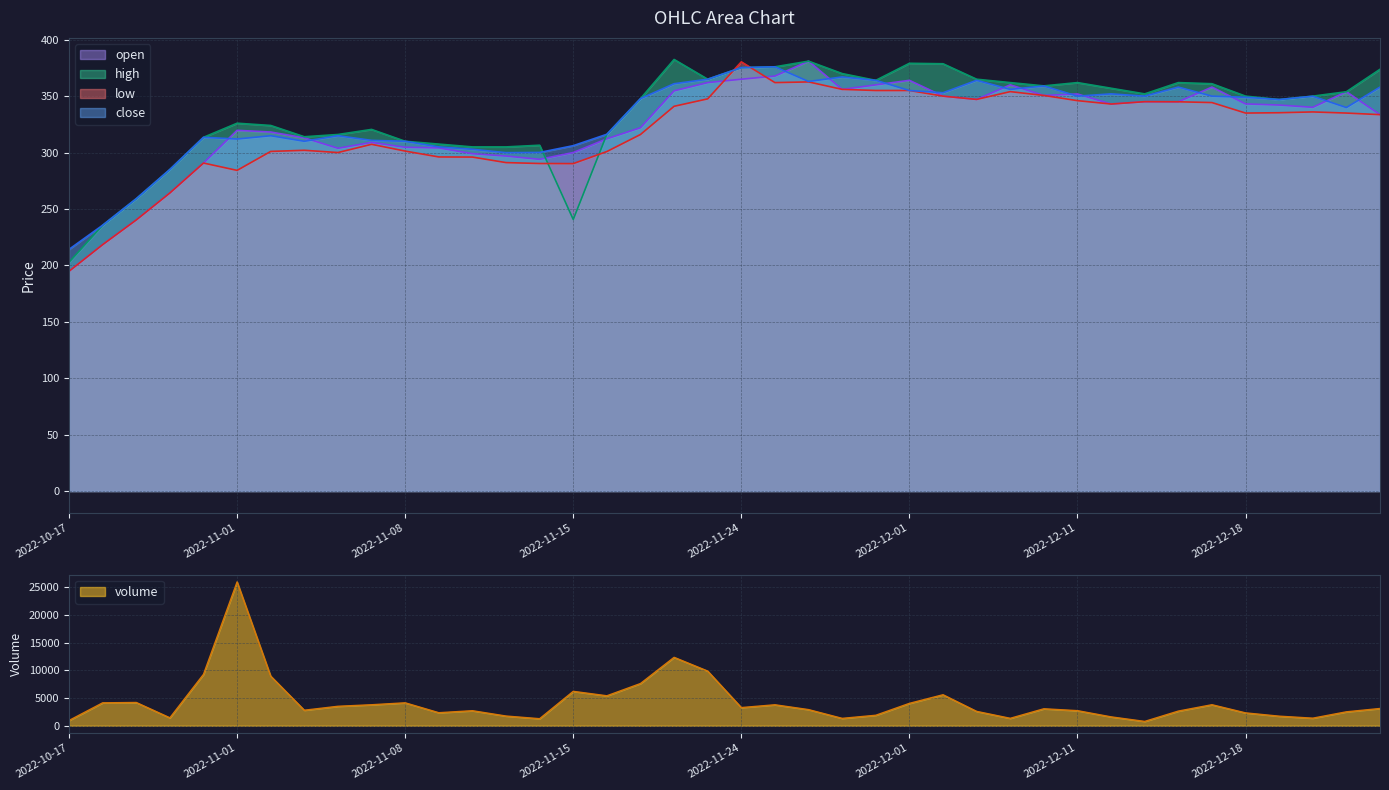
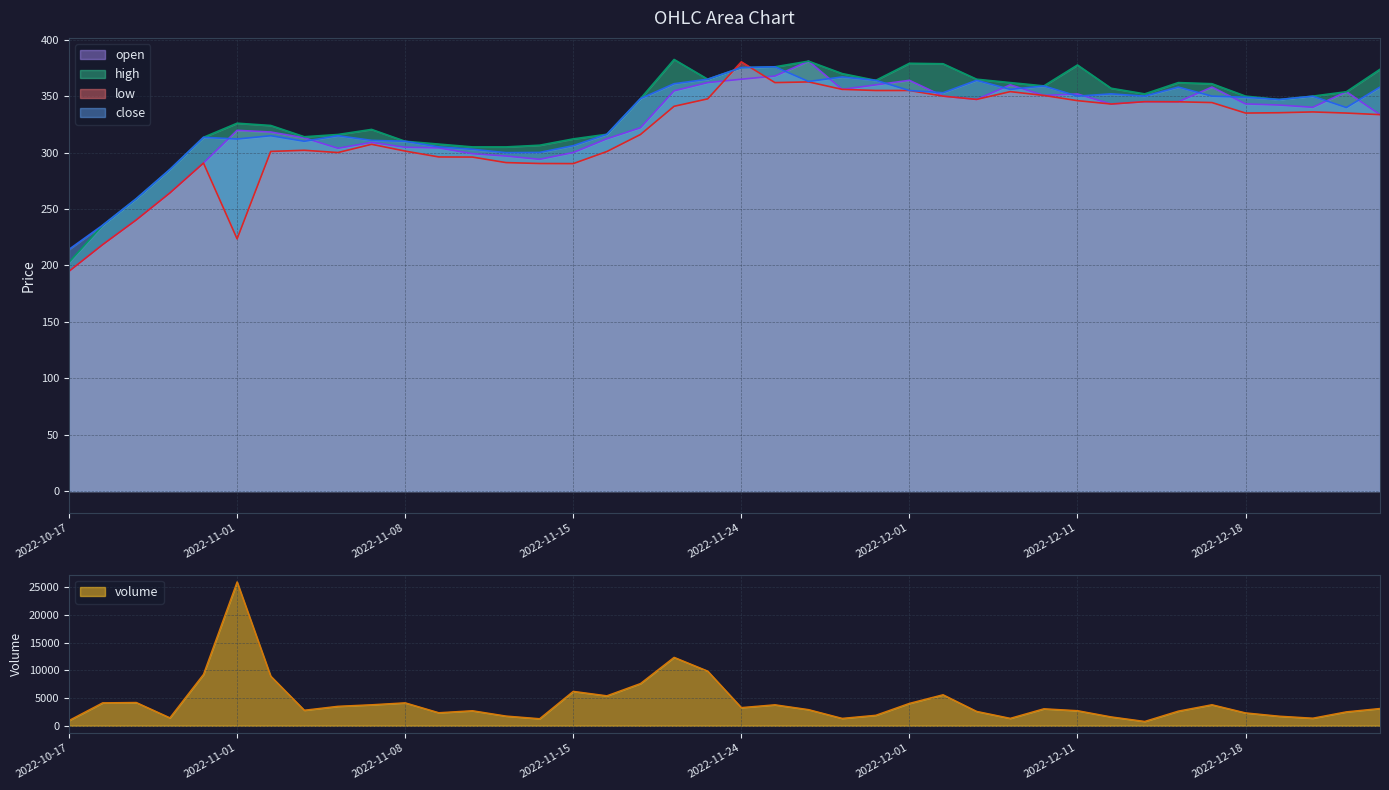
  {
    "OHLC Area Chart": {
      "high": {
        "2022-10-17": 203,
        "2022-11-01": 326,
-       "2022-11-15": 241,
+       "2022-11-15": 312,
        "2022-12-01": 379,
-       "2022-12-11": 362
+       "2022-12-11": 378
      },
      "low": {
-       "2022-11-01": 284,
+       "2022-11-01": 224,
        "2022-11-08": 301,
        "2022-11-15": 290,
        "2022-11-24": 380,
        "2022-12-11": 346,
        "2022-12-18": 335
      }
    }
  }
